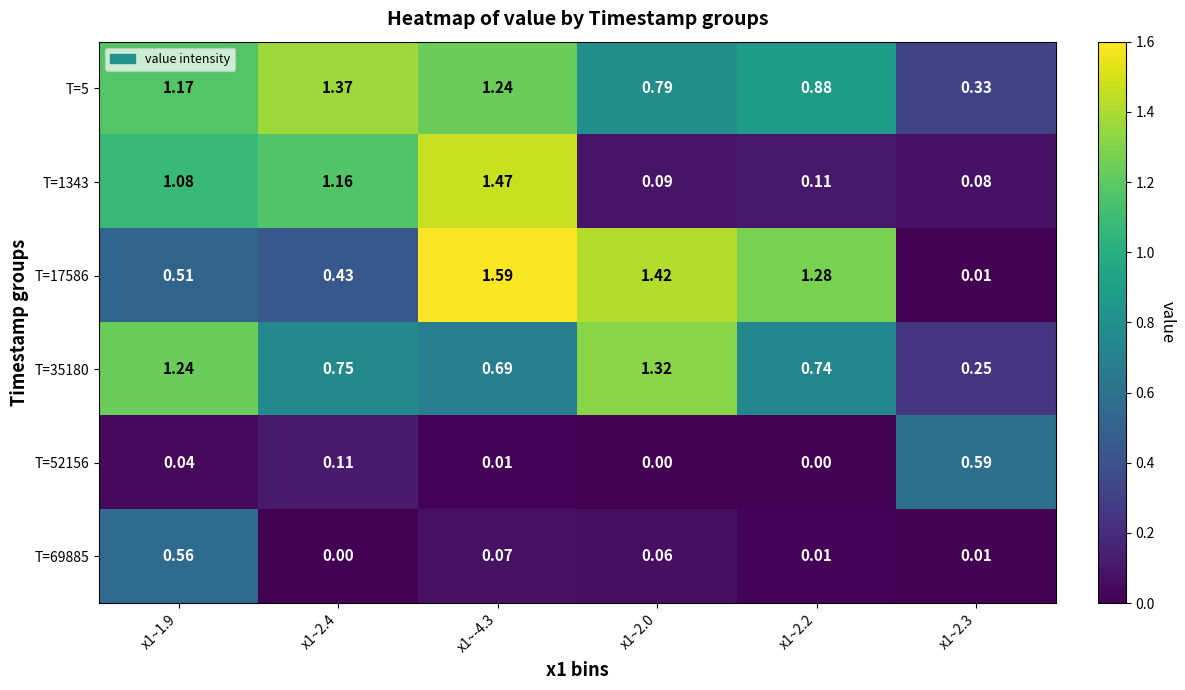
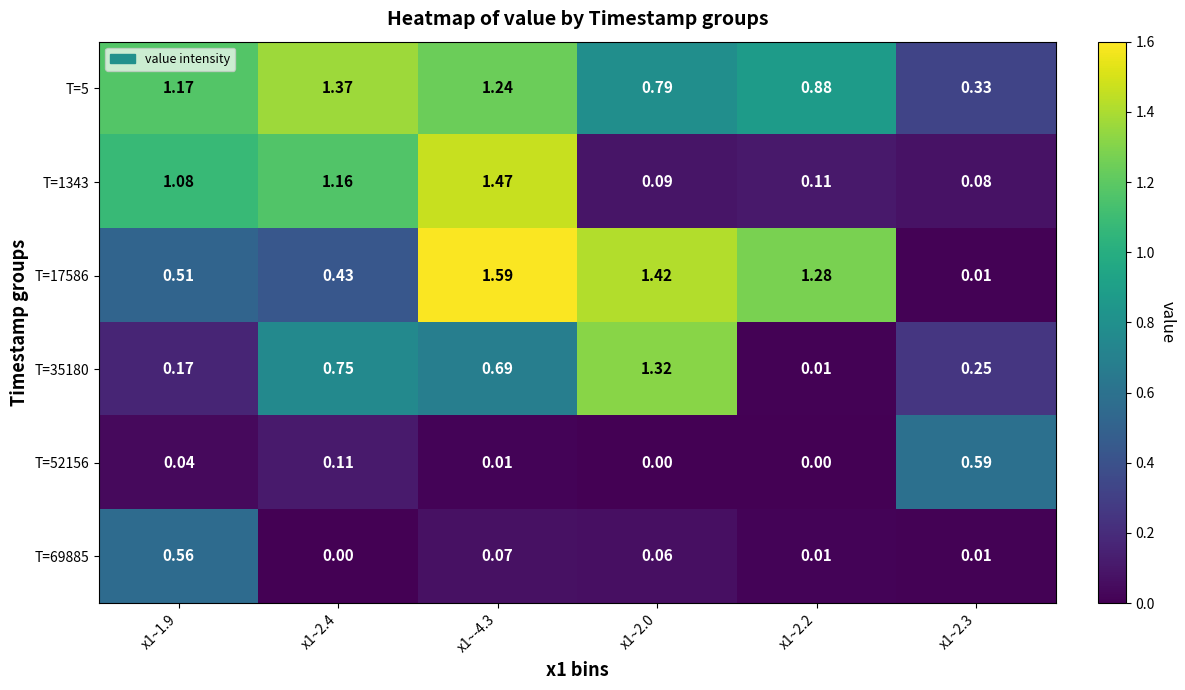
  {
    "T=5": {
      "x1~1.9": 1.17,
      "x1~2.4": 1.37,
      "x1~-4.3": 1.24,
      "x1~2.0": 0.79,
      "x1~2.2": 0.88,
      "x1~2.3": 0.33
    },
    "T=1343": {
      "x1~1.9": 1.08,
      "x1~2.4": 1.16,
      "x1~-4.3": 1.47,
      "x1~2.0": 0.09,
      "x1~2.2": 0.11,
      "x1~2.3": 0.08
    },
    "T=17586": {
      "x1~1.9": 0.51,
      "x1~2.4": 0.43,
      "x1~-4.3": 1.59,
      "x1~2.0": 1.42,
      "x1~2.2": 1.28,
      "x1~2.3": 0.01
    },
    "T=35180": {
-     "x1~1.9": 1.24,
+     "x1~1.9": 0.17,
      "x1~2.4": 0.75,
      "x1~-4.3": 0.69,
      "x1~2.0": 1.32,
-     "x1~2.2": 0.74,
+     "x1~2.2": 0.01,
      "x1~2.3": 0.25
    },
    "T=52156": {
      "x1~1.9": 0.04,
      "x1~2.4": 0.11,
      "x1~-4.3": 0.01,
      "x1~2.0": 0.00,
      "x1~2.2": 0.00,
      "x1~2.3": 0.59
    },
    "T=69885": {
      "x1~1.9": 0.56,
      "x1~2.4": 0.00,
      "x1~-4.3": 0.07,
      "x1~2.0": 0.06,
      "x1~2.2": 0.01,
      "x1~2.3": 0.01
    }
  }
